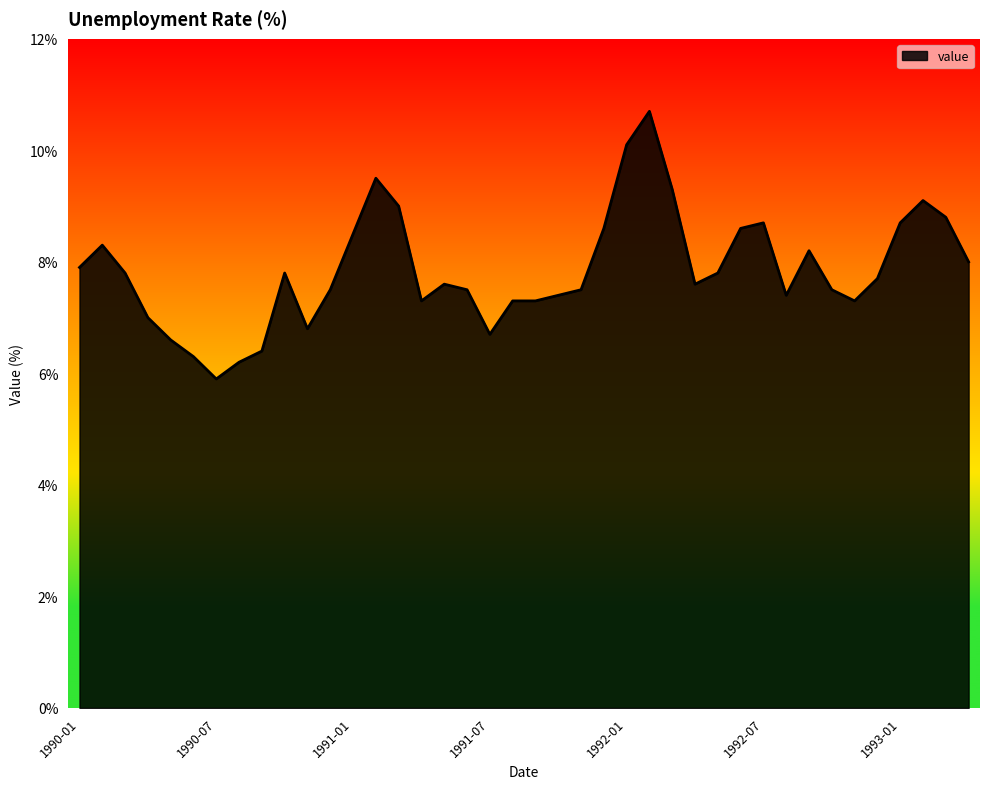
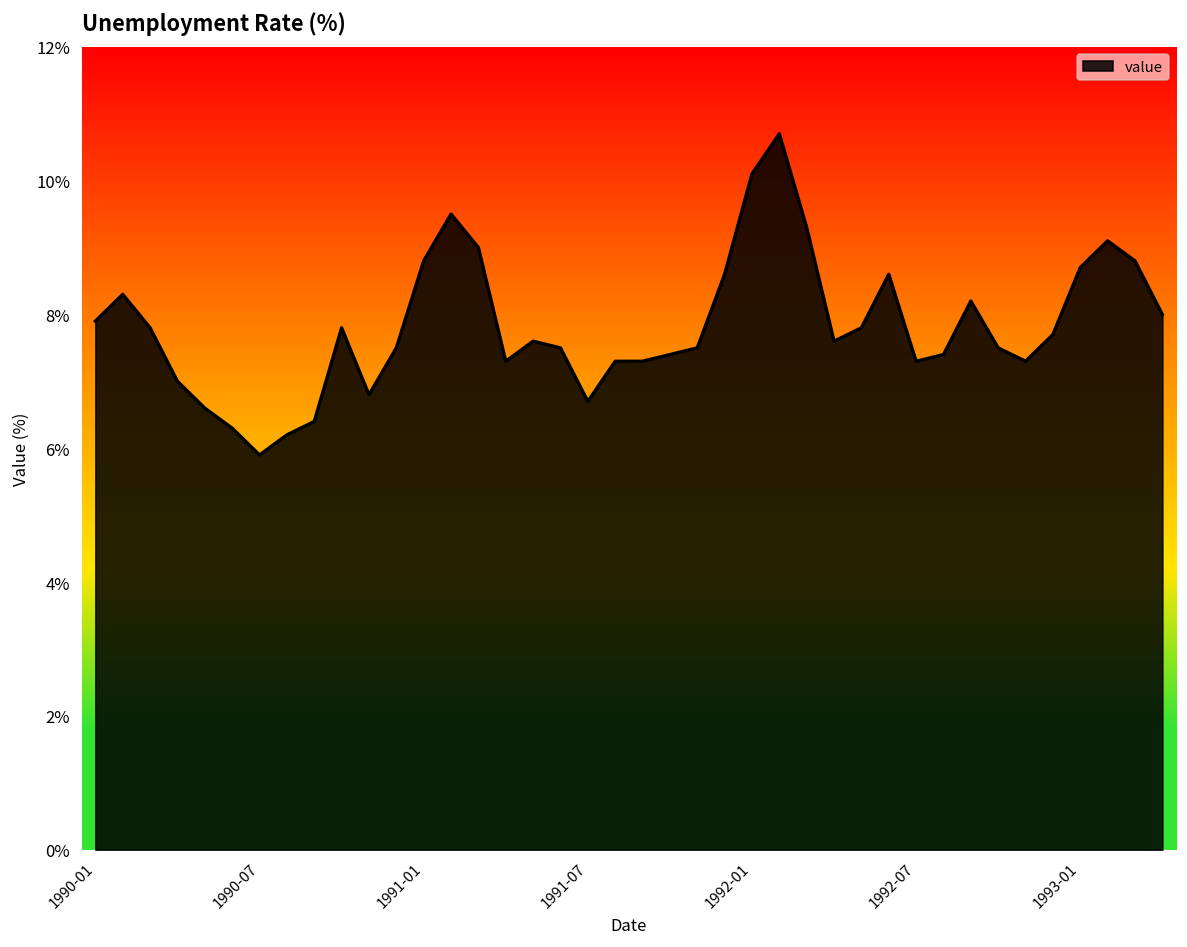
  {
    "1990-01": "7.9%",
    "1990-07": "5.9%",
-   "1991-01": "8.5%",
+   "1991-01": "8.8%",
    "1991-07": "6.7%",
    "1992-01": "10.1%",
-   "1992-07": "8.7%",
+   "1992-07": "7.3%",
    "1993-01": "8.7%"
  }
